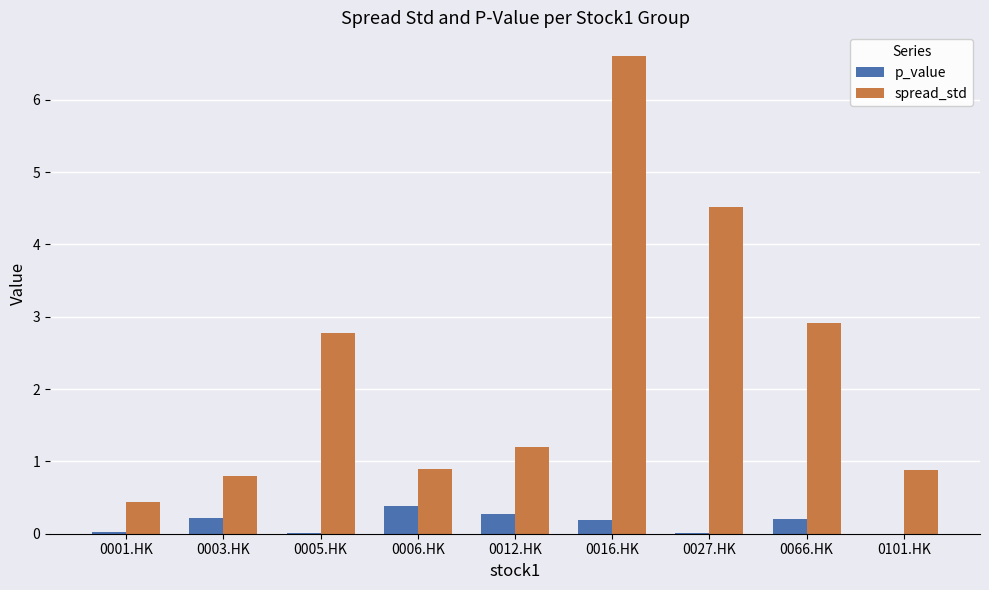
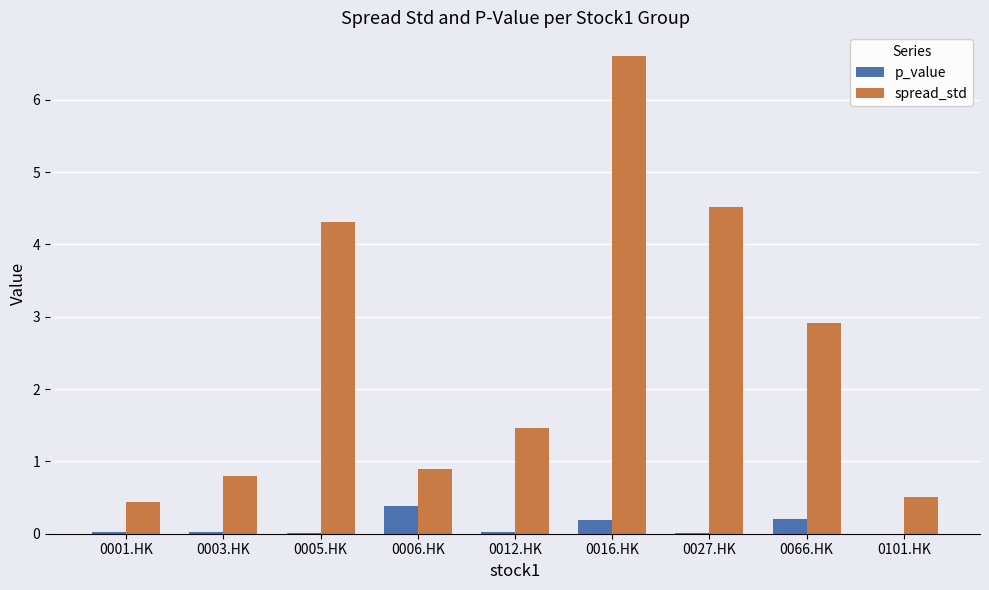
  {
    "p_value": {
-     "0003.HK": 0.2,
+     "0003.HK": 0.0,
      "0006.HK": 0.4,
-     "0012.HK": 0.3,
+     "0012.HK": 0.0,
      "0016.HK": 0.2,
      "0066.HK": 0.2
    },
    "spread_std": {
      "0001.HK": 0.4,
      "0003.HK": 0.8,
-     "0005.HK": 2.8,
+     "0005.HK": 4.3,
      "0006.HK": 0.9,
-     "0012.HK": 1.2,
+     "0012.HK": 1.5,
      "0016.HK": 6.6,
      "0027.HK": 4.5,
      "0066.HK": 2.9,
-     "0101.HK": 0.9
+     "0101.HK": 0.5
    }
  }
